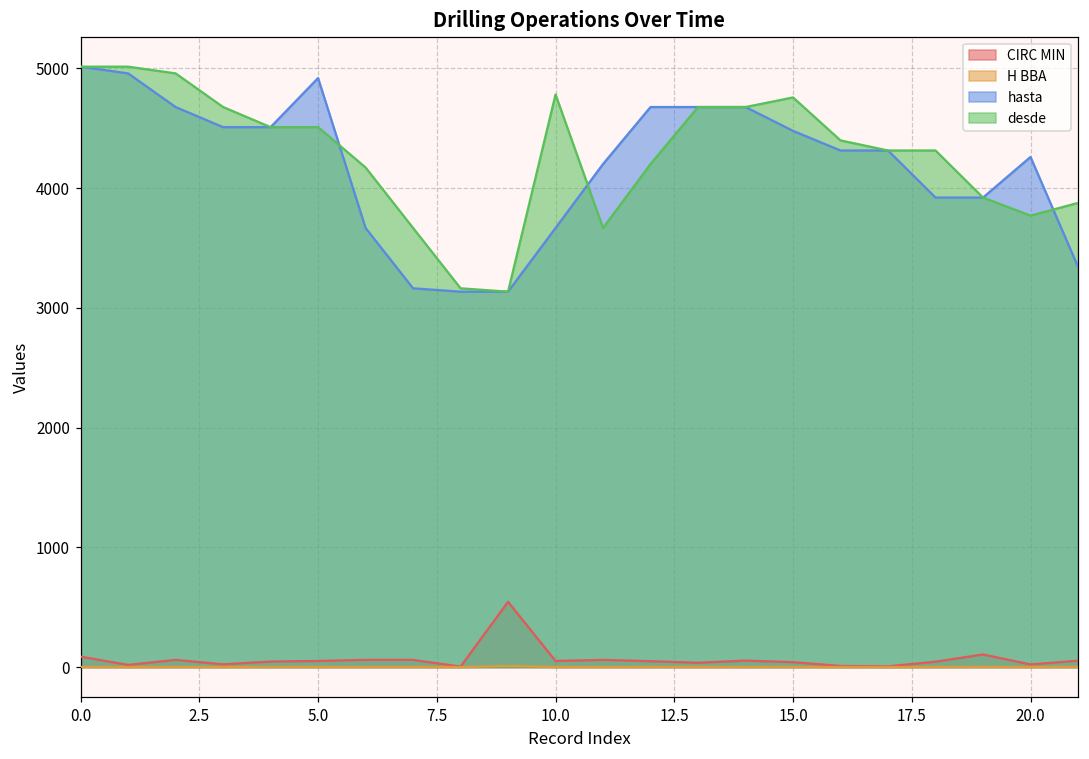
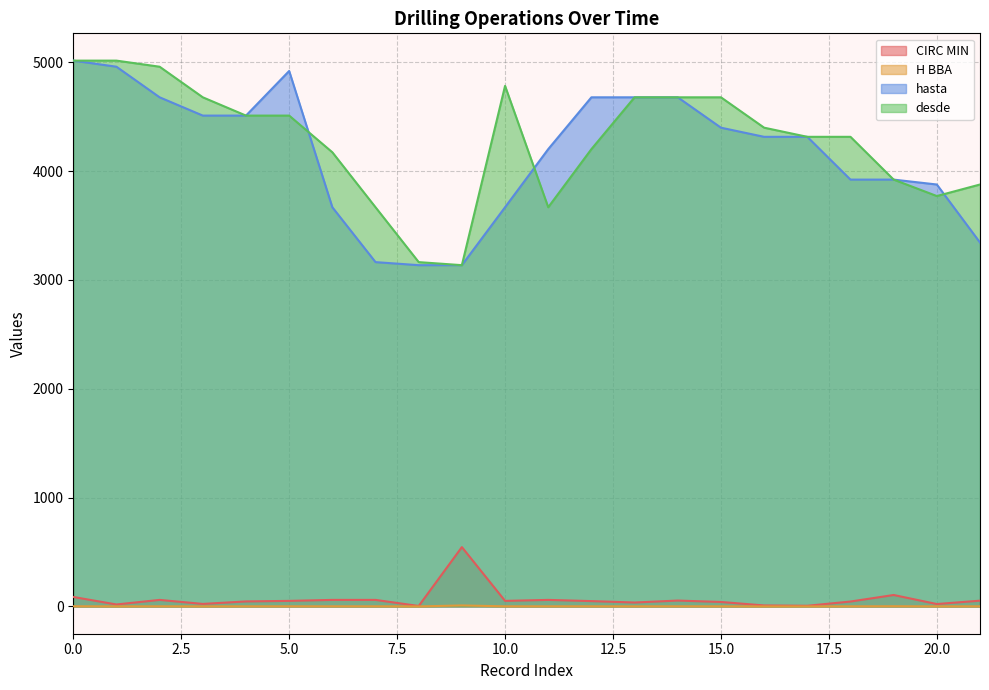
  {
    "hasta": {
      "5.0": 4920,
      "10.0": 3670,
-     "15.0": 4480,
-     "20.0": 4260
+     "15.0": 4400,
+     "20.0": 3880
    },
    "desde": {
      "5.0": 4510,
      "10.0": 4780,
-     "15.0": 4760,
+     "15.0": 4680,
      "20.0": 3770
    }
  }
